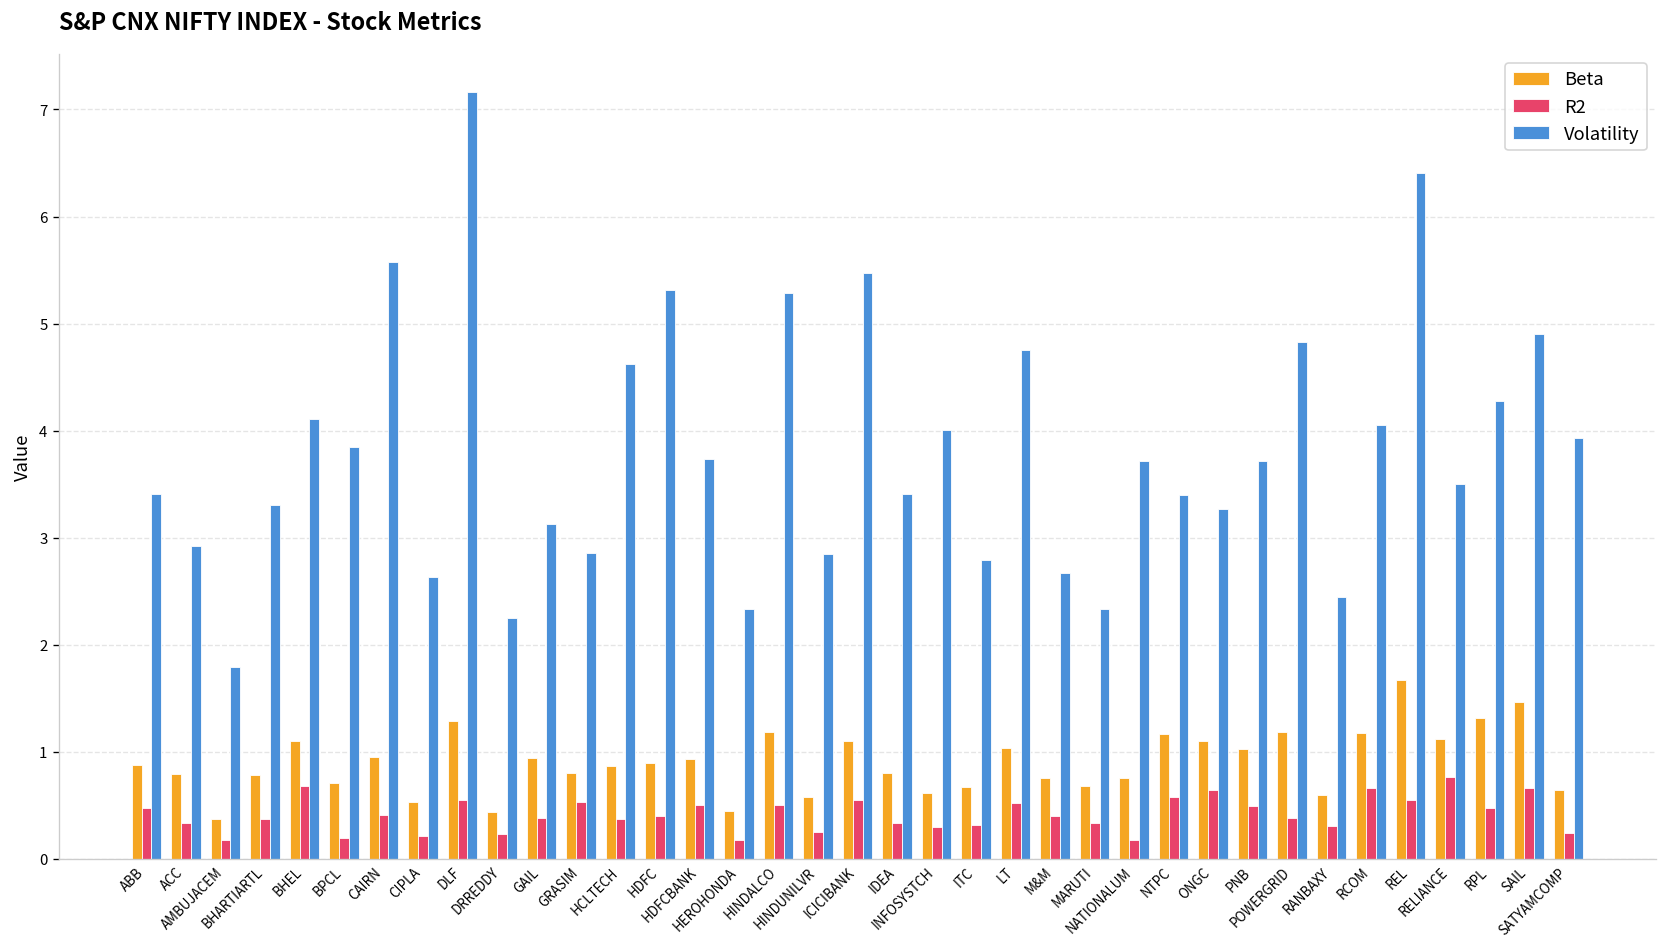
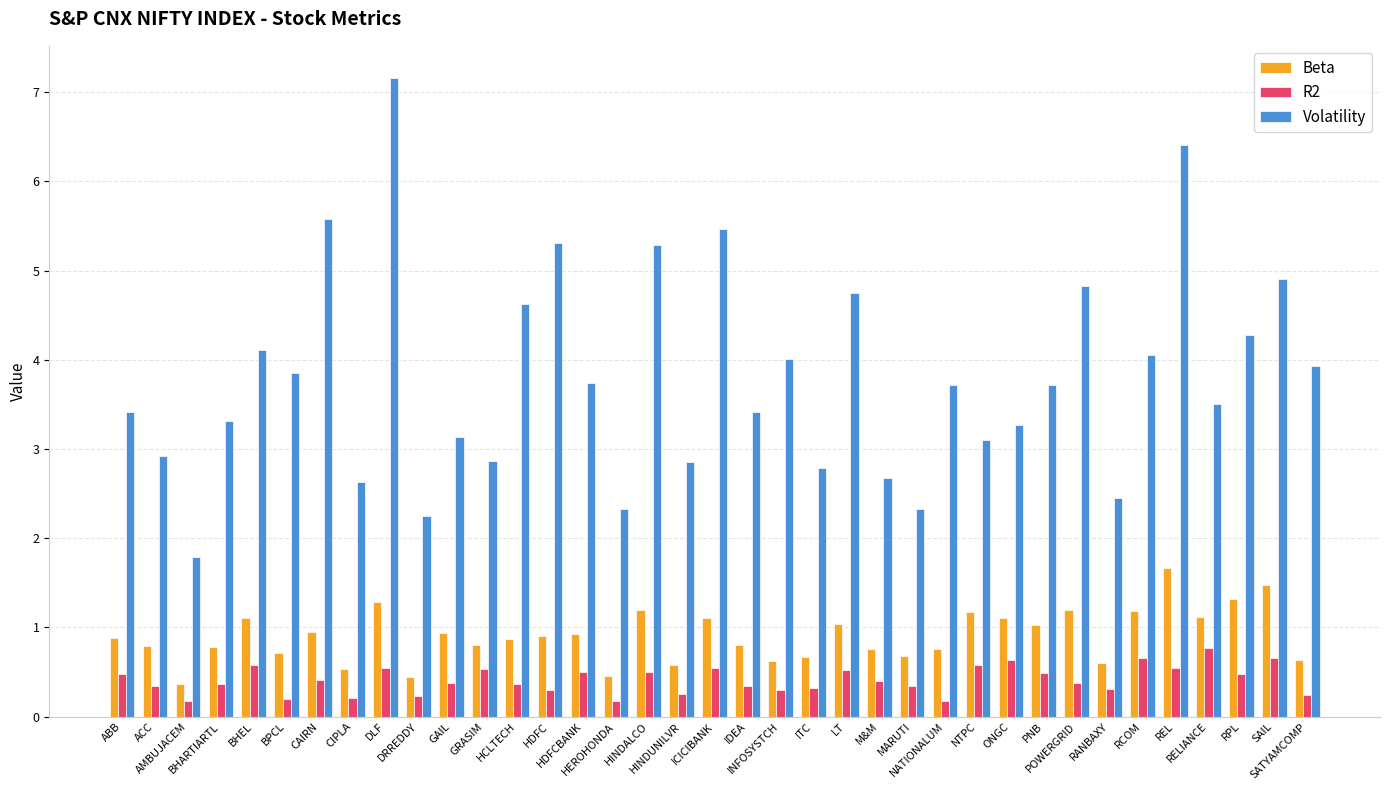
  {
    "Beta": {
      "ABB": 0.9,
      "ACC": 0.8,
      "AMBUJACEM": 0.4,
      "BHARTIARTL": 0.8,
      "BHEL": 1.1,
      "BPCL": 0.7,
      "CAIRN": 1.0,
      "CIPLA": 0.5,
      "DLF": 1.3,
      "DRREDDY": 0.4,
      "GAIL": 0.9,
      "GRASIM": 0.8,
      "HCLTECH": 0.9,
      "HDFC": 0.9,
      "HDFCBANK": 0.9,
      "HEROHONDA": 0.5,
      "HINDALCO": 1.2,
      "HINDUNILVR": 0.6,
      "ICICIBANK": 1.1,
      "IDEA": 0.8,
      "INFOSYSTCH": 0.6,
      "ITC": 0.7,
      "LT": 1.0,
      "M&M": 0.8,
      "MARUTI": 0.7,
      "NATIONALUM": 0.8,
      "NTPC": 1.2,
      "ONGC": 1.1,
      "PNB": 1.0,
      "POWERGRID": 1.2,
      "RANBAXY": 0.6,
      "RCOM": 1.2,
      "REL": 1.7,
      "RELIANCE": 1.1,
      "RPL": 1.3,
      "SAIL": 1.5,
      "SATYAMCOMP": 0.6
    },
    "R2": {
      "ABB": 0.5,
      "ACC": 0.3,
      "AMBUJACEM": 0.2,
      "BHARTIARTL": 0.4,
-     "BHEL": 0.7,
+     "BHEL": 0.6,
      "BPCL": 0.2,
      "CAIRN": 0.4,
      "CIPLA": 0.2,
      "DLF": 0.6,
      "DRREDDY": 0.2,
      "GAIL": 0.4,
      "GRASIM": 0.5,
      "HCLTECH": 0.4,
-     "HDFC": 0.4,
+     "HDFC": 0.3,
      "HDFCBANK": 0.5,
      "HEROHONDA": 0.2,
      "HINDALCO": 0.5,
      "HINDUNILVR": 0.3,
      "ICICIBANK": 0.6,
      "IDEA": 0.3,
      "INFOSYSTCH": 0.3,
      "ITC": 0.3,
      "LT": 0.5,
      "M&M": 0.4,
      "MARUTI": 0.3,
      "NATIONALUM": 0.2,
      "NTPC": 0.6,
      "ONGC": 0.6,
      "PNB": 0.5,
      "POWERGRID": 0.4,
      "RANBAXY": 0.3,
      "RCOM": 0.7,
      "REL": 0.6,
      "RELIANCE": 0.8,
      "RPL": 0.5,
      "SAIL": 0.7,
      "SATYAMCOMP": 0.2
    },
    "Volatility": {
      "ABB": 3.4,
      "ACC": 2.9,
      "AMBUJACEM": 1.8,
      "BHARTIARTL": 3.3,
      "BHEL": 4.1,
      "BPCL": 3.9,
      "CAIRN": 5.6,
      "CIPLA": 2.6,
      "DLF": 7.2,
      "DRREDDY": 2.3,
      "GAIL": 3.1,
      "GRASIM": 2.9,
      "HCLTECH": 4.6,
      "HDFC": 5.3,
      "HDFCBANK": 3.7,
      "HEROHONDA": 2.3,
      "HINDALCO": 5.3,
      "HINDUNILVR": 2.9,
      "ICICIBANK": 5.5,
      "IDEA": 3.4,
      "INFOSYSTCH": 4.0,
      "ITC": 2.8,
      "LT": 4.8,
      "M&M": 2.7,
      "MARUTI": 2.3,
      "NATIONALUM": 3.7,
-     "NTPC": 3.4,
+     "NTPC": 3.1,
      "ONGC": 3.3,
      "PNB": 3.7,
      "POWERGRID": 4.8,
      "RANBAXY": 2.5,
      "RCOM": 4.1,
      "REL": 6.4,
      "RELIANCE": 3.5,
      "RPL": 4.3,
      "SAIL": 4.9,
      "SATYAMCOMP": 3.9
    }
  }
